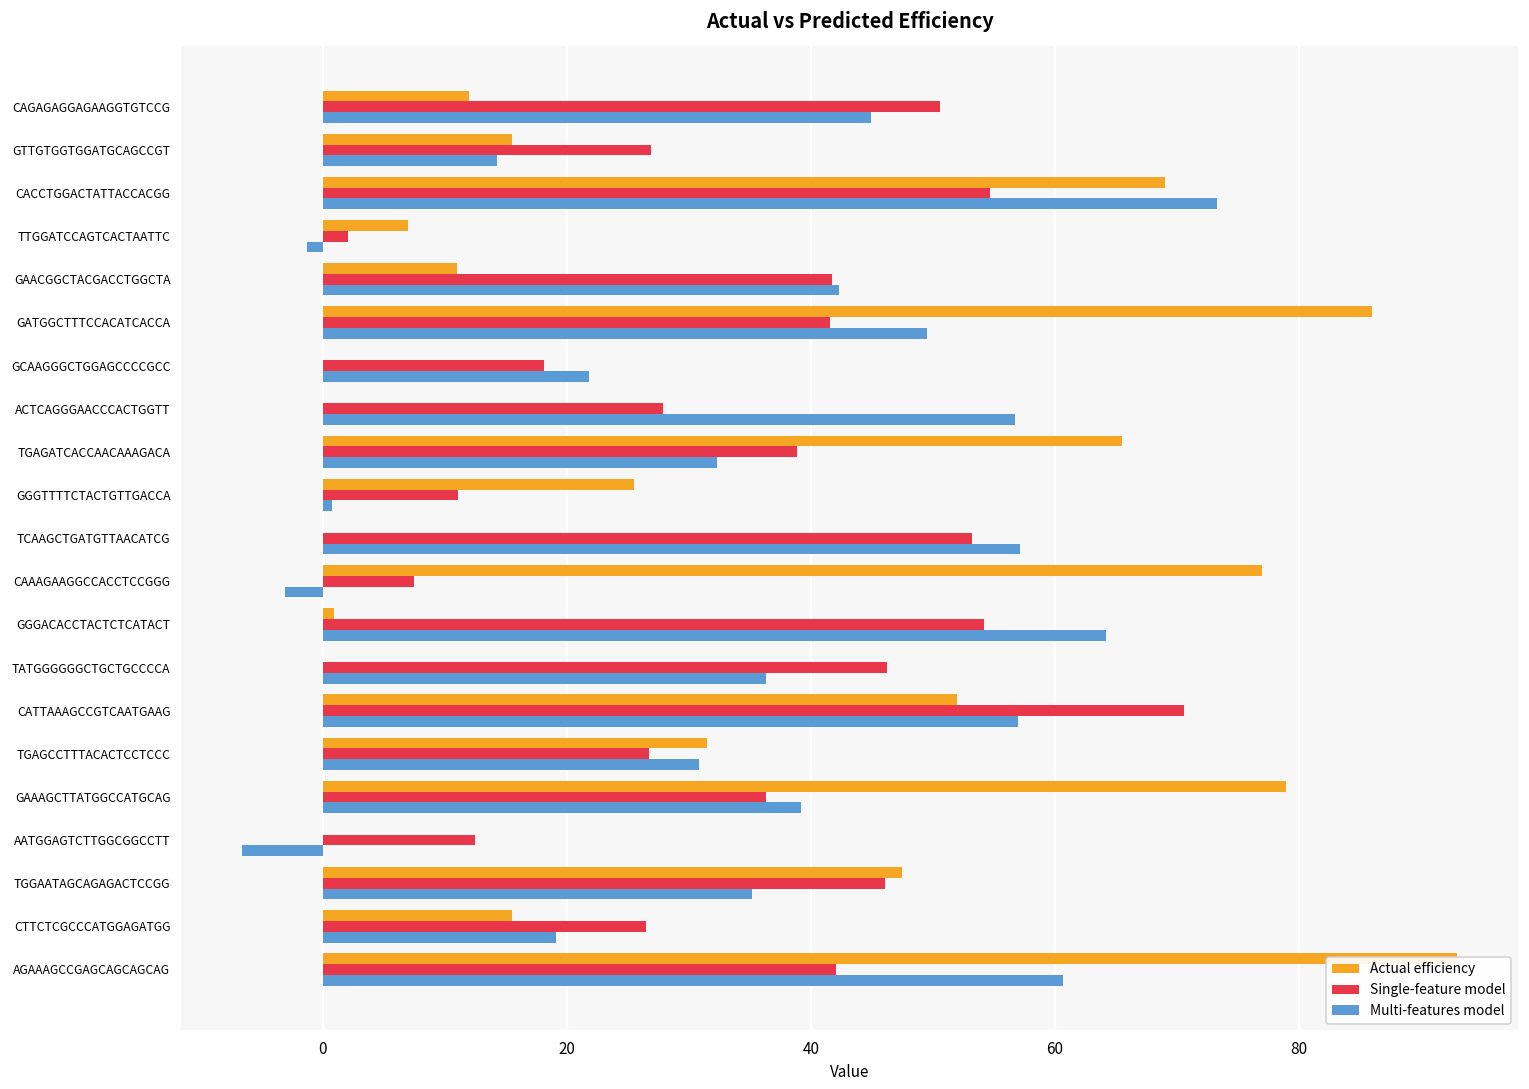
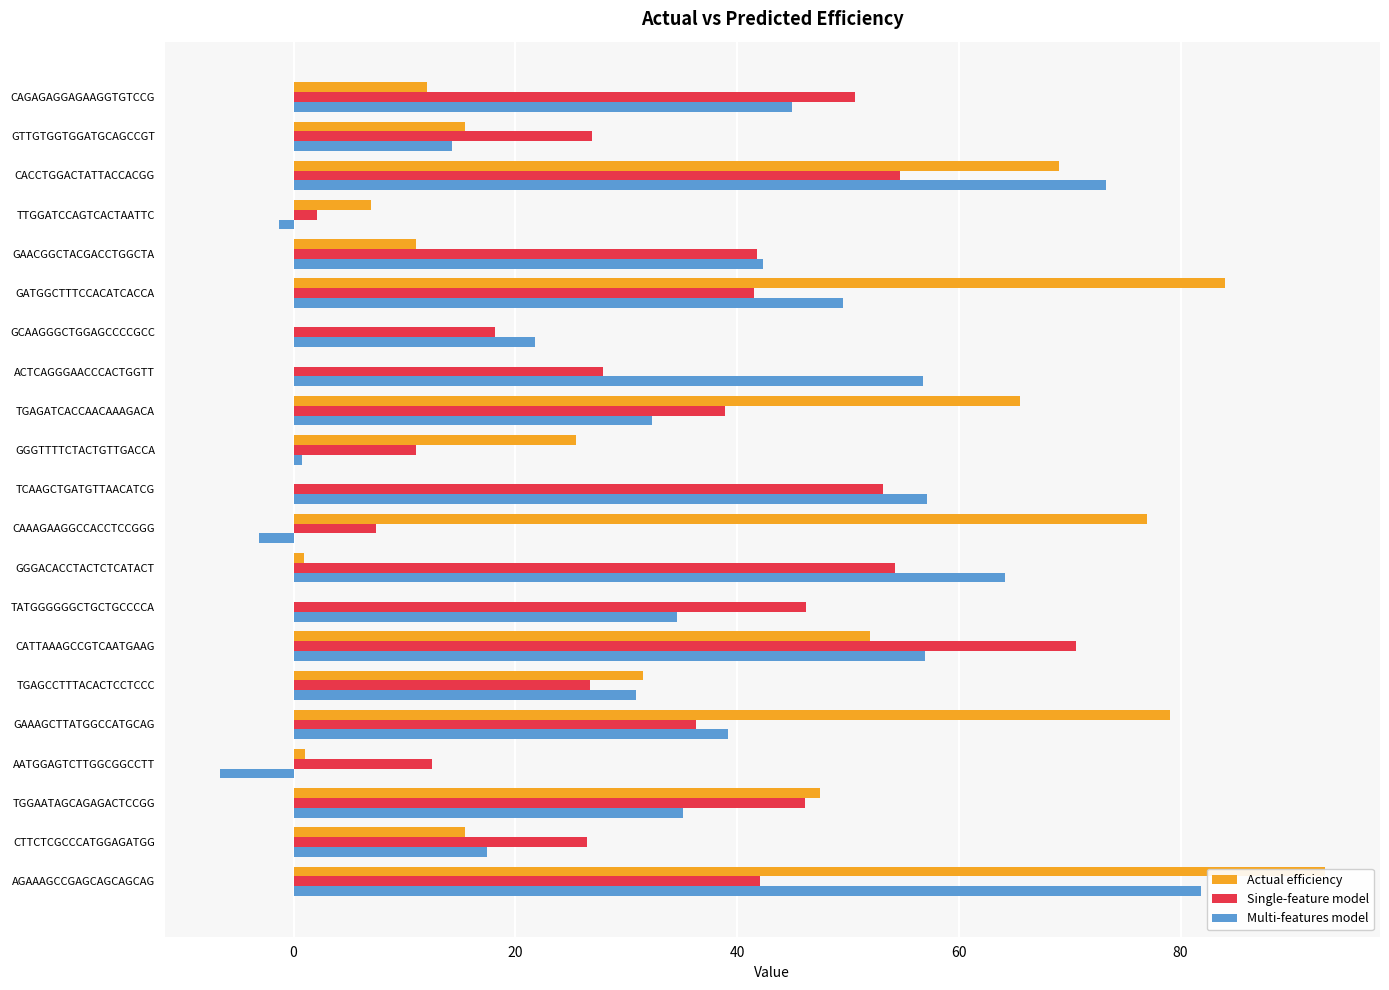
  {
    "Actual efficiency": {
      "CAGAGAGGAGAAGGTGTCCG": 12,
      "GTTGTGGTGGATGCAGCCGT": 15.5,
      "CACCTGGACTATTACCACGG": 69,
      "TTGGATCCAGTCACTAATTC": 7,
      "GAACGGCTACGACCTGGCTA": 11,
-     "GATGGCTTTCCACATCACCA": 86,
+     "GATGGCTTTCCACATCACCA": 84,
      "GCAAGGGCTGGAGCCCCGCC": 0,
      "ACTCAGGGAACCCACTGGTT": 0,
      "TGAGATCACCAACAAAGACA": 65.5,
      "GGGTTTTCTACTGTTGACCA": 25.5,
      "TCAAGCTGATGTTAACATCG": 0,
      "CAAAGAAGGCCACCTCCGGG": 77,
      "GGGACACCTACTCTCATACT": 1,
      "TATGGGGGGCTGCTGCCCCA": 0,
      "CATTAAAGCCGTCAATGAAG": 52,
      "TGAGCCTTTACACTCCTCCC": 31.5,
      "GAAAGCTTATGGCCATGCAG": 79,
-     "AATGGAGTCTTGGCGGCCTT": 0,
+     "AATGGAGTCTTGGCGGCCTT": 1,
      "TGGAATAGCAGAGACTCCGG": 47.5,
      "CTTCTCGCCCATGGAGATGG": 15.5
    },
    "Single-feature model": {
      "CAGAGAGGAGAAGGTGTCCG": 50.6,
      "GTTGTGGTGGATGCAGCCGT": 26.9,
      "CACCTGGACTATTACCACGG": 54.7,
      "TTGGATCCAGTCACTAATTC": 2.1,
      "GAACGGCTACGACCTGGCTA": 41.8,
      "GATGGCTTTCCACATCACCA": 41.6,
      "GCAAGGGCTGGAGCCCCGCC": 18.1,
      "ACTCAGGGAACCCACTGGTT": 27.9,
      "TGAGATCACCAACAAAGACA": 38.9,
      "GGGTTTTCTACTGTTGACCA": 11.1,
      "TCAAGCTGATGTTAACATCG": 53.2,
      "CAAAGAAGGCCACCTCCGGG": 7.5,
      "GGGACACCTACTCTCATACT": 54.2,
      "TATGGGGGGCTGCTGCCCCA": 46.2,
      "CATTAAAGCCGTCAATGAAG": 70.6,
      "TGAGCCTTTACACTCCTCCC": 26.8,
      "GAAAGCTTATGGCCATGCAG": 36.3,
      "AATGGAGTCTTGGCGGCCTT": 12.5,
      "TGGAATAGCAGAGACTCCGG": 46.1,
      "CTTCTCGCCCATGGAGATGG": 26.5,
      "AGAAAGCCGAGCAGCAGCAG": 42.1
    },
    "Multi-features model": {
      "CAGAGAGGAGAAGGTGTCCG": 44.9,
      "GTTGTGGTGGATGCAGCCGT": 14.2,
      "CACCTGGACTATTACCACGG": 73.3,
      "TTGGATCCAGTCACTAATTC": -1.3,
      "GAACGGCTACGACCTGGCTA": 42.4,
      "GATGGCTTTCCACATCACCA": 49.5,
      "GCAAGGGCTGGAGCCCCGCC": 21.8,
      "ACTCAGGGAACCCACTGGTT": 56.7,
      "TGAGATCACCAACAAAGACA": 32.3,
      "GGGTTTTCTACTGTTGACCA": 0.7,
      "TCAAGCTGATGTTAACATCG": 57.2,
      "CAAAGAAGGCCACCTCCGGG": -3.1,
      "GGGACACCTACTCTCATACT": 64.2,
-     "TATGGGGGGCTGCTGCCCCA": 36.3,
+     "TATGGGGGGCTGCTGCCCCA": 34.6,
      "CATTAAAGCCGTCAATGAAG": 57.0,
      "TGAGCCTTTACACTCCTCCC": 30.9,
      "GAAAGCTTATGGCCATGCAG": 39.2,
      "AATGGAGTCTTGGCGGCCTT": -6.6,
      "TGGAATAGCAGAGACTCCGG": 35.2,
-     "CTTCTCGCCCATGGAGATGG": 19.1,
-     "AGAAAGCCGAGCAGCAGCAG": 60.7
+     "CTTCTCGCCCATGGAGATGG": 17.5,
+     "AGAAAGCCGAGCAGCAGCAG": 81.8
    }
  }
